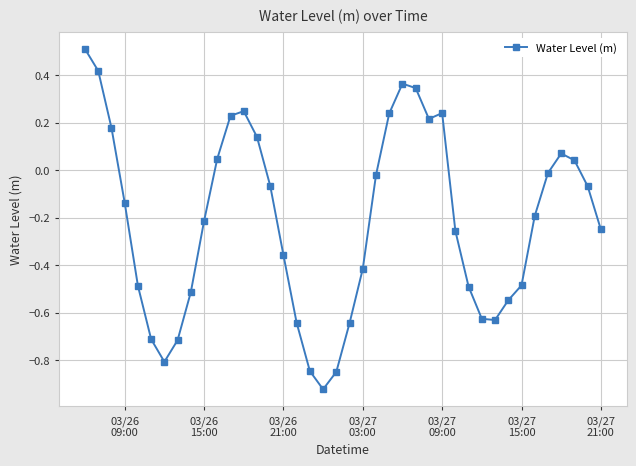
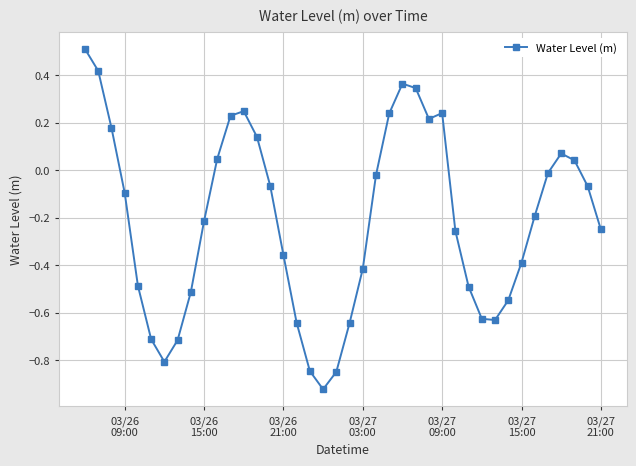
  {
-   "03/26 09:00": -0.14,
+   "03/26 09:00": -0.10,
    "03/26 15:00": -0.21,
    "03/26 21:00": -0.36,
    "03/27 03:00": -0.42,
    "03/27 09:00": 0.24,
-   "03/27 15:00": -0.48,
+   "03/27 15:00": -0.39,
    "03/27 21:00": -0.25
  }
